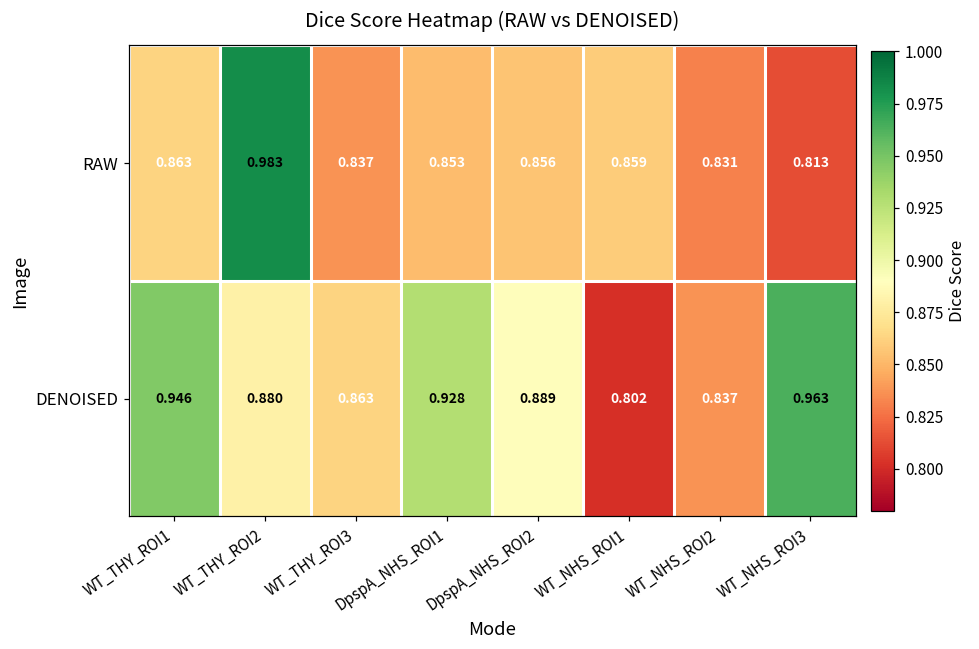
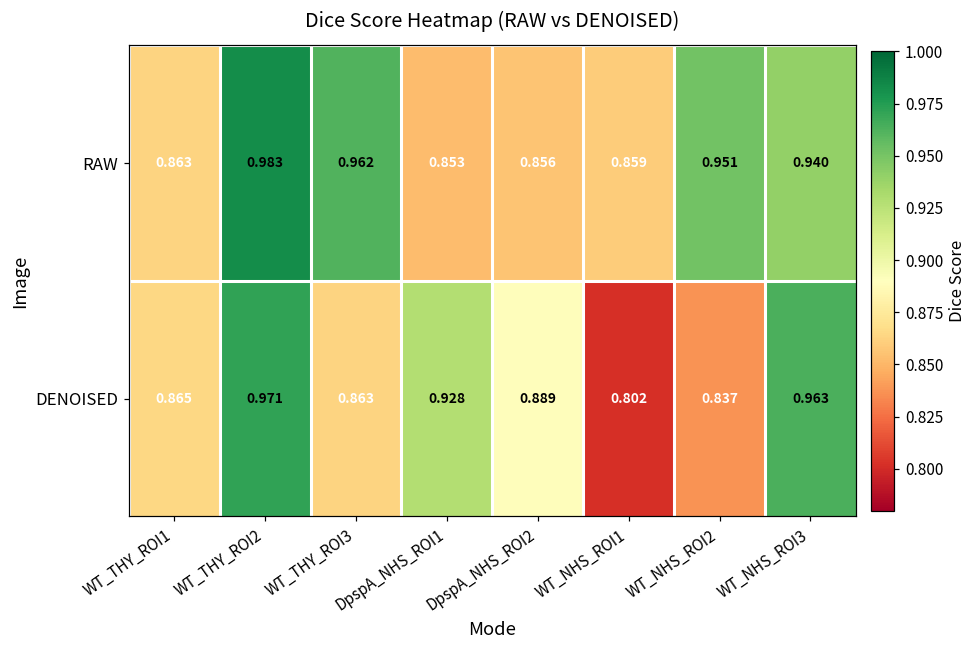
  {
    "RAW": {
      "WT_THY_ROI1": 0.863,
      "WT_THY_ROI2": 0.983,
-     "WT_THY_ROI3": 0.837,
+     "WT_THY_ROI3": 0.962,
      "DpspA_NHS_ROI1": 0.853,
      "DpspA_NHS_ROI2": 0.856,
      "WT_NHS_ROI1": 0.859,
-     "WT_NHS_ROI2": 0.831,
-     "WT_NHS_ROI3": 0.813
+     "WT_NHS_ROI2": 0.951,
+     "WT_NHS_ROI3": 0.940
    },
    "DENOISED": {
-     "WT_THY_ROI1": 0.946,
-     "WT_THY_ROI2": 0.880,
+     "WT_THY_ROI1": 0.865,
+     "WT_THY_ROI2": 0.971,
      "WT_THY_ROI3": 0.863,
      "DpspA_NHS_ROI1": 0.928,
      "DpspA_NHS_ROI2": 0.889,
      "WT_NHS_ROI1": 0.802,
      "WT_NHS_ROI2": 0.837,
      "WT_NHS_ROI3": 0.963
    }
  }
